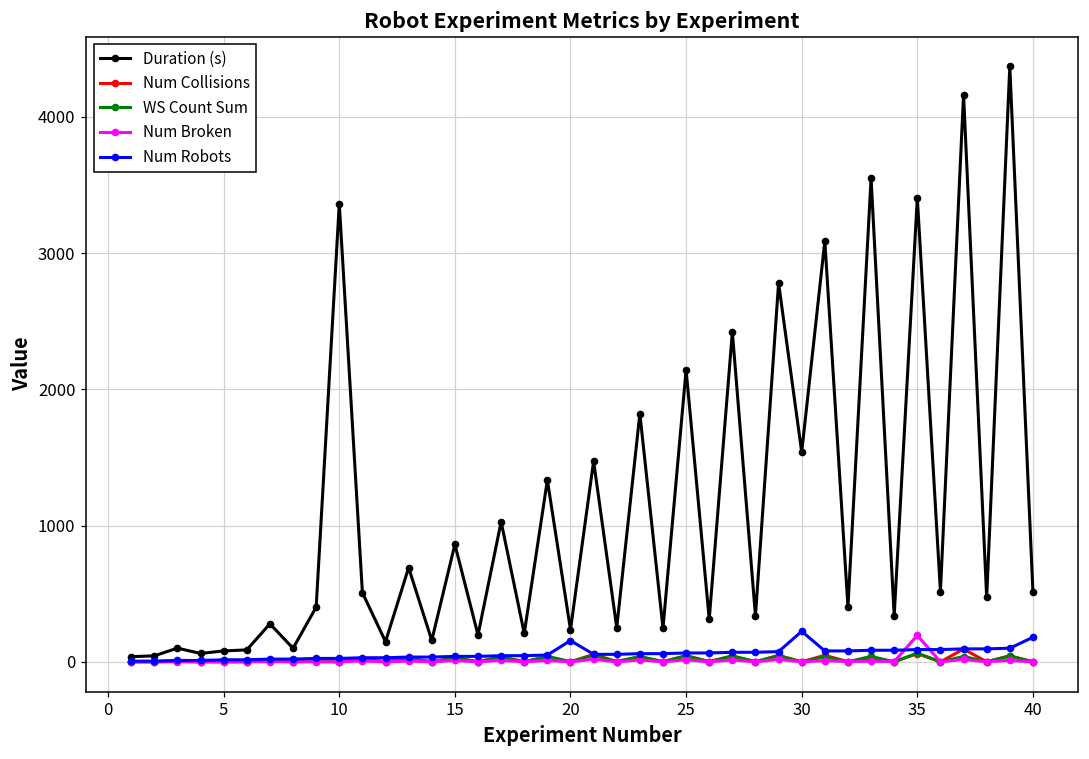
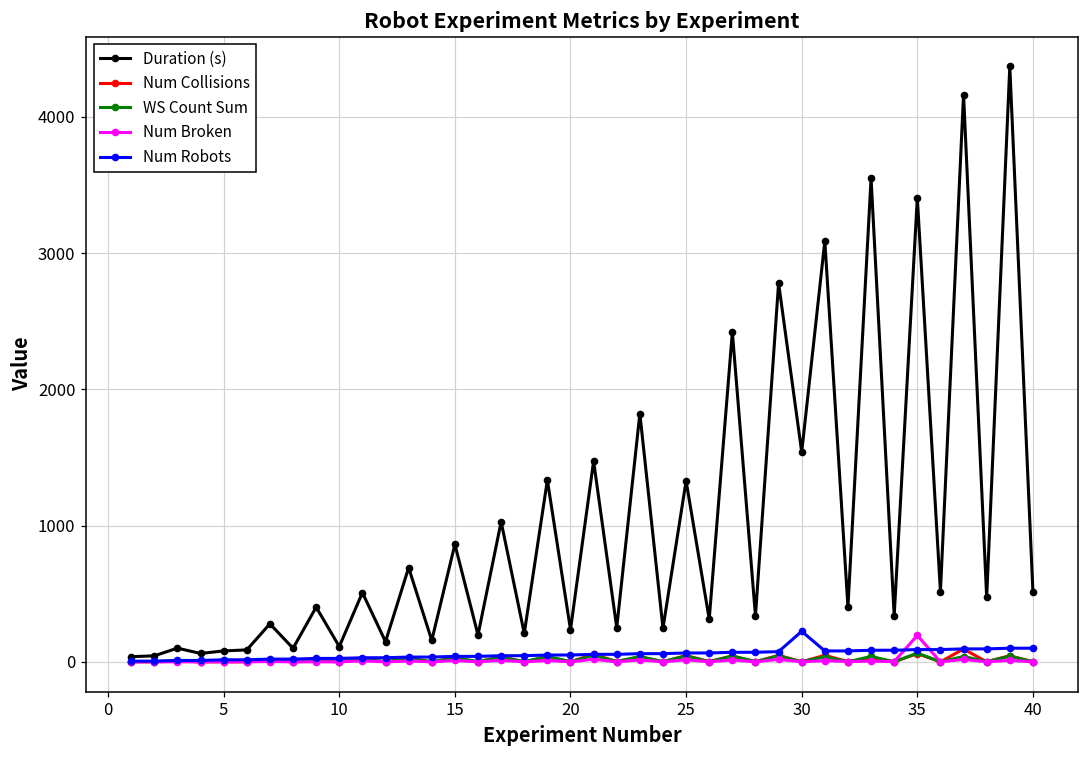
  {
    "Duration (s)": {
      "5": 80,
-     "10": 3360,
+     "10": 110,
      "15": 860,
      "20": 240,
-     "25": 2140,
+     "25": 1330,
      "30": 1540,
      "35": 3410,
      "40": 520
    },
    "Num Broken": {
      "25": 20,
      "35": 190
    },
    "Num Robots": {
      "10": 30,
-     "20": 160,
+     "20": 50,
      "30": 220,
      "35": 90,
-     "40": 180
+     "40": 100
    }
  }
